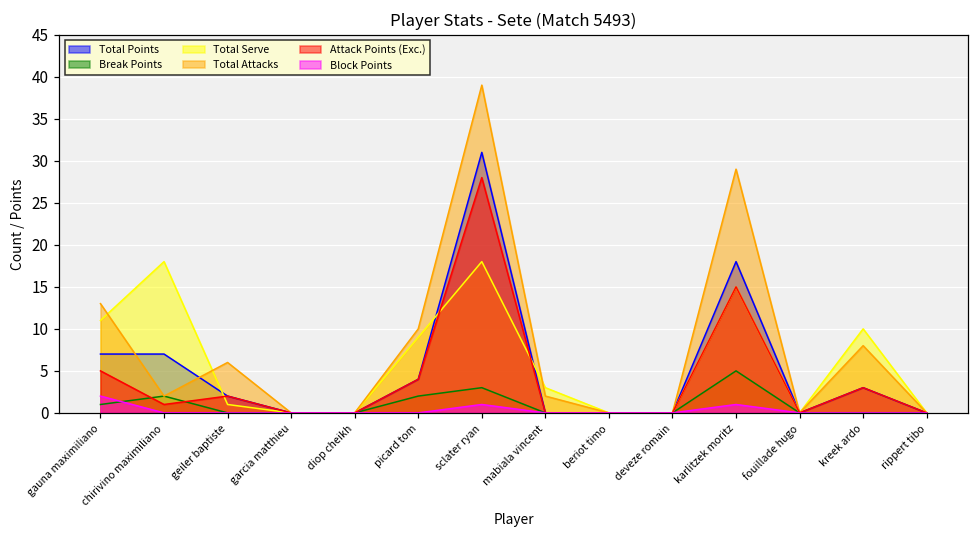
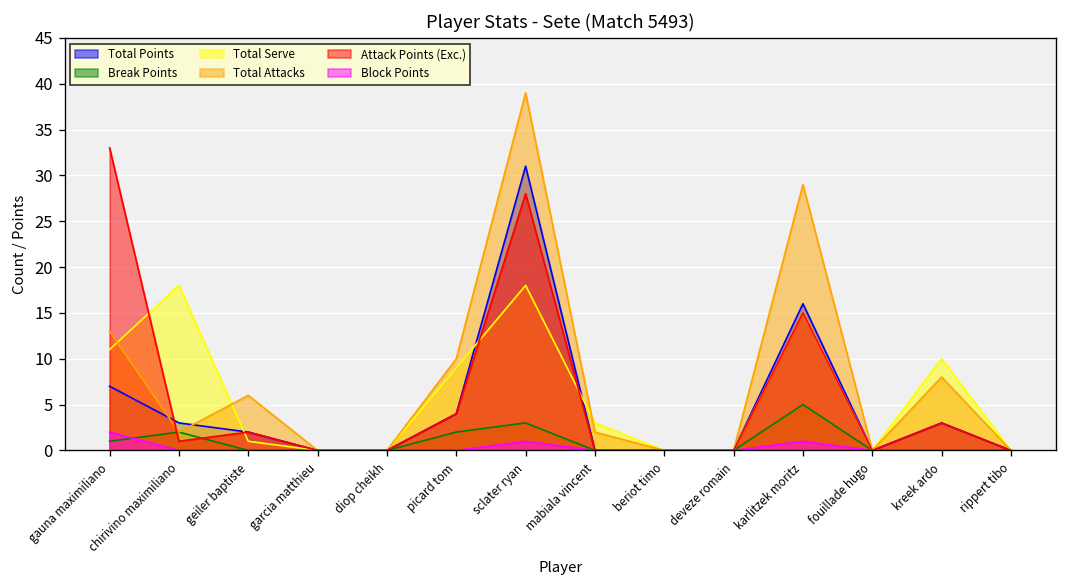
  {
    "Total Points": {
      "gauna maximiliano": 7,
-     "chirivino maximiliano": 7,
+     "chirivino maximiliano": 3,
      "sclater ryan": 31,
-     "karlitzek moritz": 18
+     "karlitzek moritz": 16
    },
    "Break Points": {
      "gauna maximiliano": 1,
      "picard tom": 2,
      "sclater ryan": 3,
      "karlitzek moritz": 5
    },
    "Total Serve": {
      "gauna maximiliano": 11,
      "chirivino maximiliano": 18,
      "geiler baptiste": 1,
      "picard tom": 9,
      "sclater ryan": 18,
      "mabiala vincent": 3,
      "kreek ardo": 10
    },
    "Total Attacks": {
      "gauna maximiliano": 13,
      "geiler baptiste": 6,
      "picard tom": 10,
      "sclater ryan": 39,
      "mabiala vincent": 2,
      "karlitzek moritz": 29,
      "kreek ardo": 8
    },
    "Attack Points (Exc.)": {
-     "gauna maximiliano": 5,
+     "gauna maximiliano": 33,
      "chirivino maximiliano": 1,
      "sclater ryan": 28
    },
    "Block Points": {
      "gauna maximiliano": 2,
      "chirivino maximiliano": 0,
      "picard tom": 0,
      "sclater ryan": 1,
      "karlitzek moritz": 1
    }
  }
